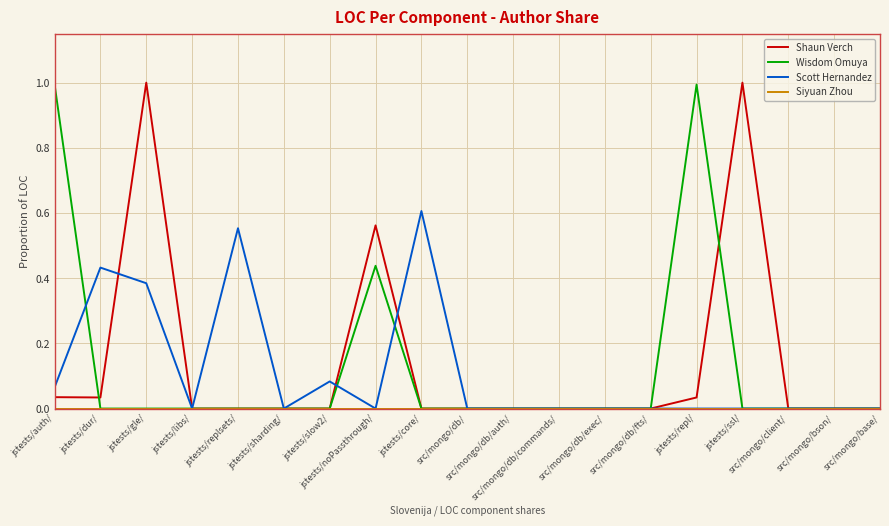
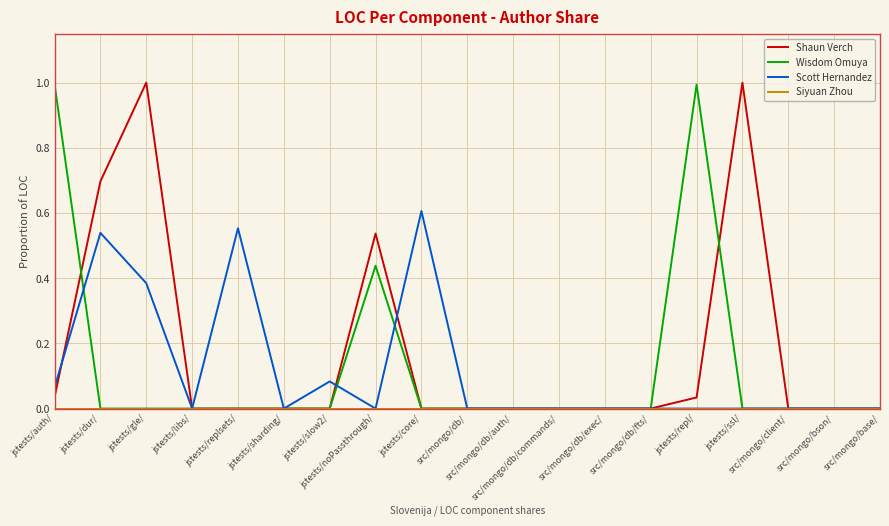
  {
    "Shaun Verch": {
      "jstests/auth/": 0.03,
-     "jstests/dur/": 0.03,
+     "jstests/dur/": 0.70,
      "jstests/gle/": 1.00,
-     "jstests/noPassthrough/": 0.56,
+     "jstests/noPassthrough/": 0.54,
      "jstests/repl/": 0.03,
      "jstests/ssl/": 1.00
    },
    "Wisdom Omuya": {
      "jstests/auth/": 1.00,
      "jstests/noPassthrough/": 0.44,
      "jstests/repl/": 0.99
    },
    "Scott Hernandez": {
      "jstests/auth/": 0.06,
-     "jstests/dur/": 0.43,
+     "jstests/dur/": 0.54,
      "jstests/gle/": 0.38,
      "jstests/replsets/": 0.55,
      "jstests/slow2/": 0.08,
      "jstests/core/": 0.61
    },
    "Siyuan Zhou": {
      "jstests/auth/": 0.00
    }
  }
